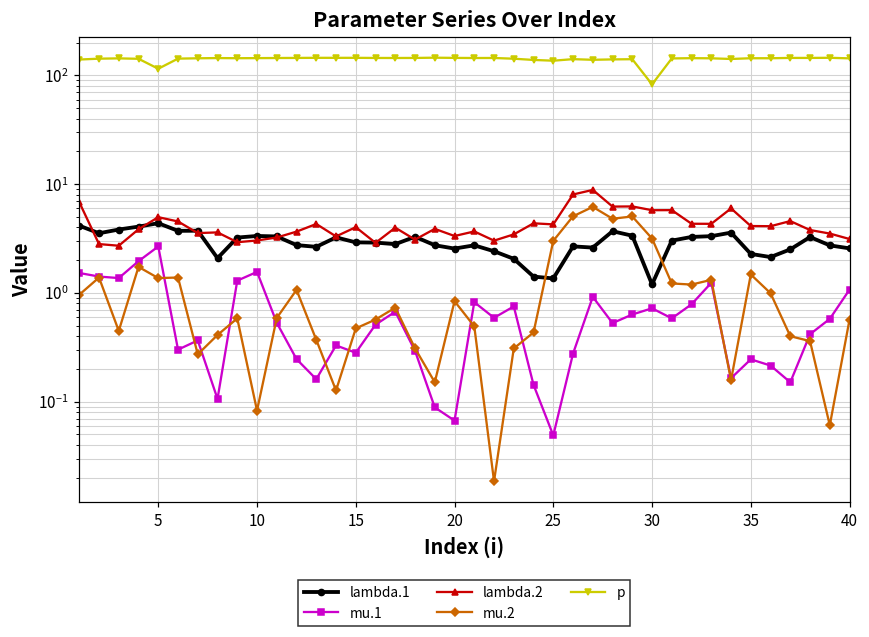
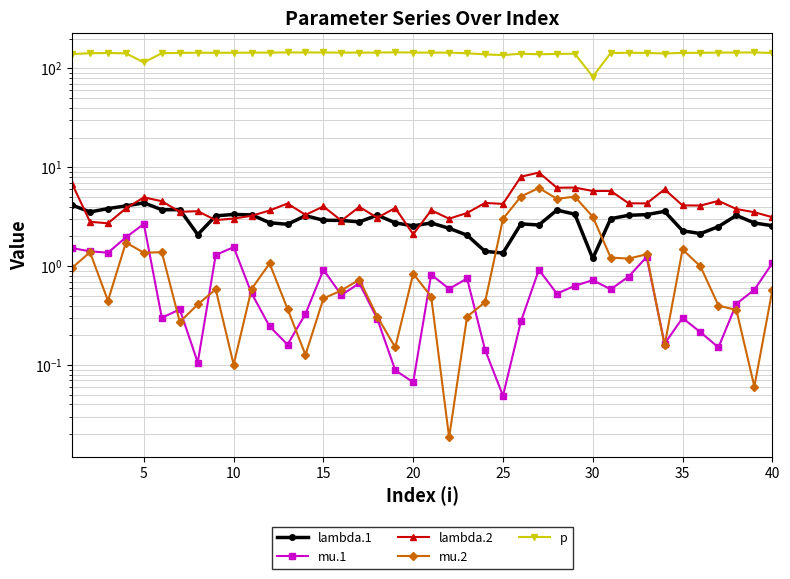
  {
    "lambda.1": {
      "5": 4,
      "10": 3.3,
      "15": 2.9,
      "20": 2.6,
      "25": 1.4,
      "30": 1.2,
      "35": 2.3,
      "40": 2.6
    },
    "mu.1": {
      "5": 2.7,
      "10": 1.6,
-     "15": 0.28,
+     "15": 0.9,
      "20": 0.07,
      "25": 0.05,
      "30": 0.7,
-     "35": 0.25,
+     "35": 0.30,
      "40": 1.1
    },
    "lambda.2": {
      "5": 5,
      "10": 3.0,
      "15": 4.0,
-     "20": 3.3,
+     "20": 2.1,
      "25": 4.3,
      "30": 6,
      "35": 4.1,
      "40": 3.1
    },
    "mu.2": {
      "5": 1.4,
-     "10": 0.08,
+     "10": 0.10,
      "15": 0.5,
      "20": 0.8,
      "25": 3.0,
      "30": 3.2,
      "35": 1.5,
      "40": 0.6
    },
    "p": {
      "5": 120,
      "10": 140,
      "15": 150,
      "20": 140,
      "25": 140,
      "30": 80,
      "35": 140,
      "40": 140
    }
  }
